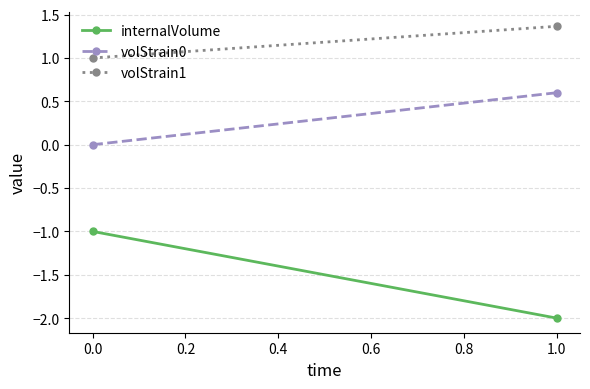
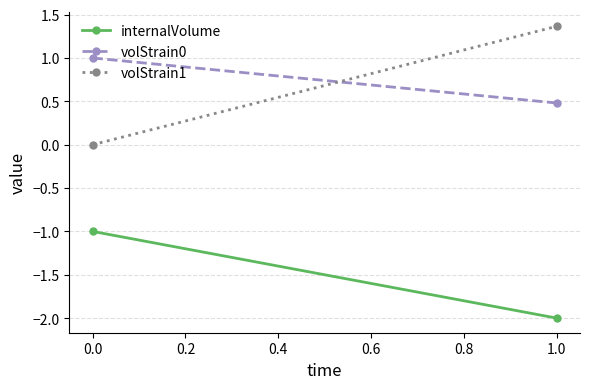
  {
    "internalVolume": {
      "0.0": -1.0,
      "1.0": -2.0
    },
    "volStrain0": {
-     "0.0": 0,
-     "1.0": 0.6
+     "0.0": 1,
+     "1.0": 0.5
    },
    "volStrain1": {
-     "0.0": 1,
+     "0.0": 0,
      "1.0": 1.4
    }
  }
